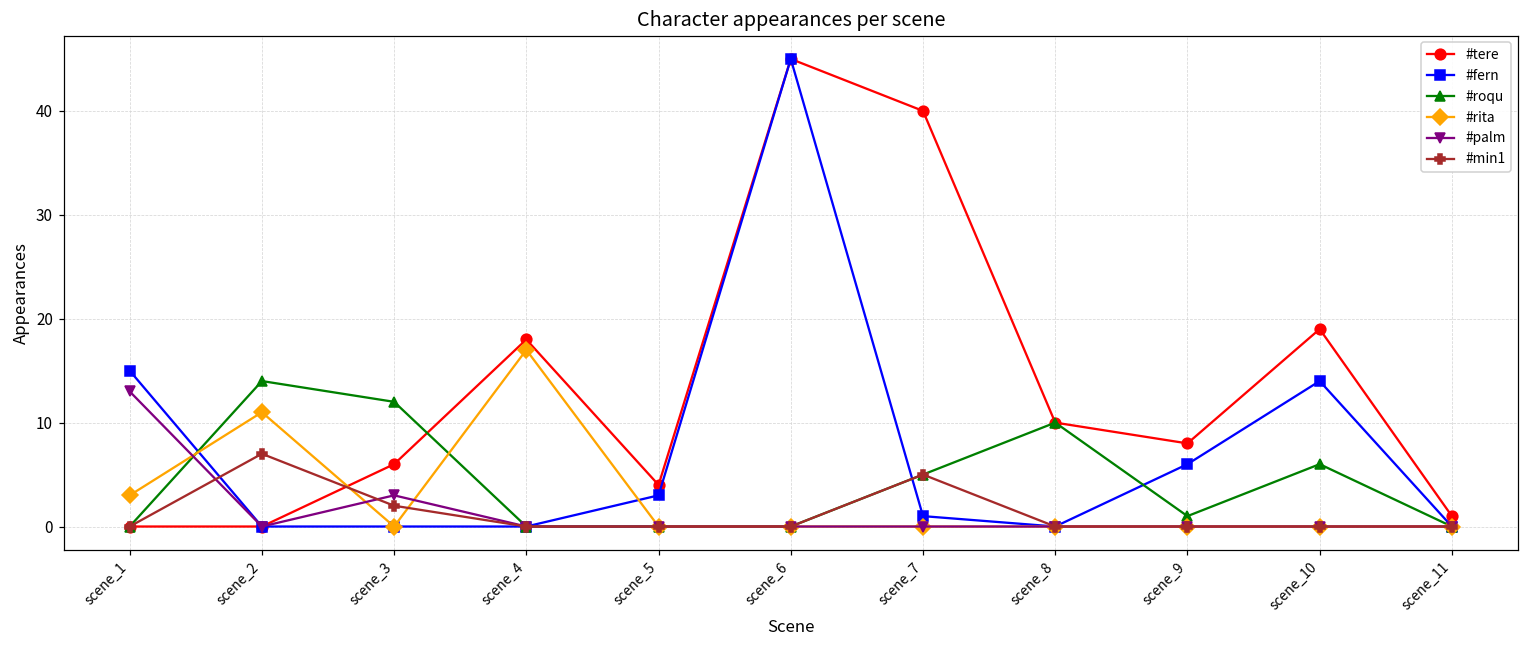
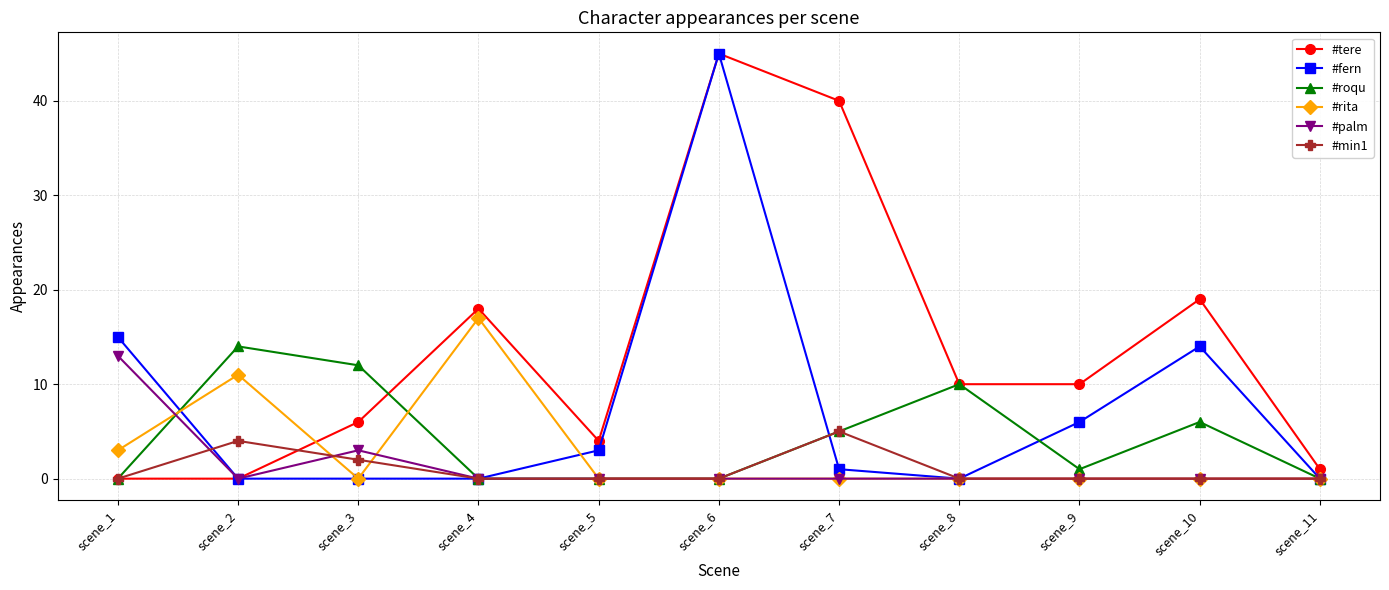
  {
    "#tere": {
      "scene_3": 6,
      "scene_4": 18,
      "scene_5": 4,
      "scene_7": 40,
-     "scene_9": 8,
+     "scene_9": 10,
      "scene_10": 19,
      "scene_11": 1
    },
    "#fern": {
      "scene_1": 15,
      "scene_5": 3,
      "scene_7": 1,
      "scene_9": 6,
      "scene_10": 14
    },
    "#roqu": {
      "scene_2": 14,
      "scene_3": 12,
      "scene_9": 1,
      "scene_10": 6
    },
    "#rita": {
      "scene_1": 3,
      "scene_2": 11,
      "scene_4": 17
    },
    "#palm": {
      "scene_1": 13,
      "scene_3": 3
    },
    "#min1": {
-     "scene_2": 7,
+     "scene_2": 4,
      "scene_3": 2
    }
  }
